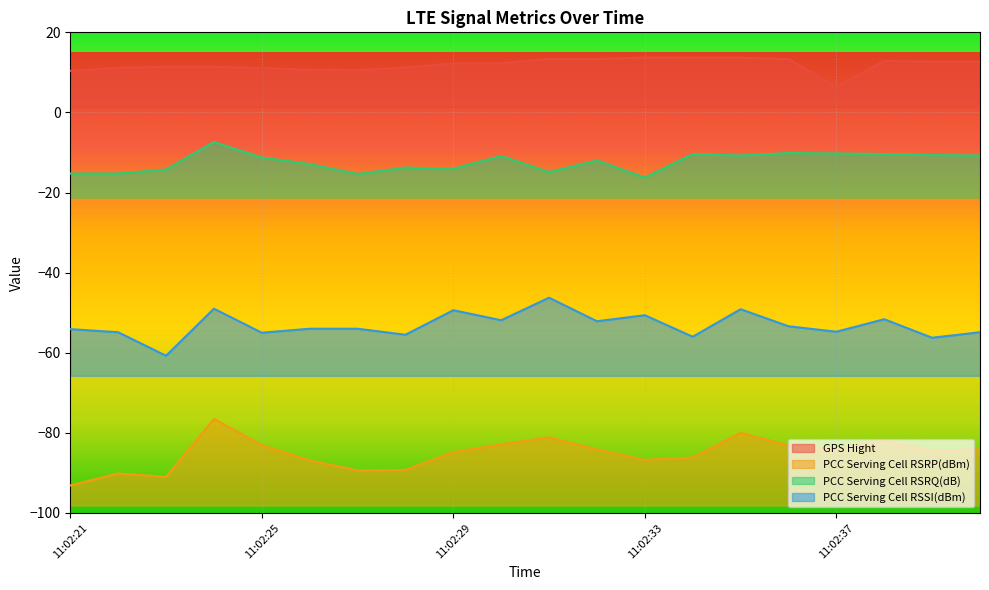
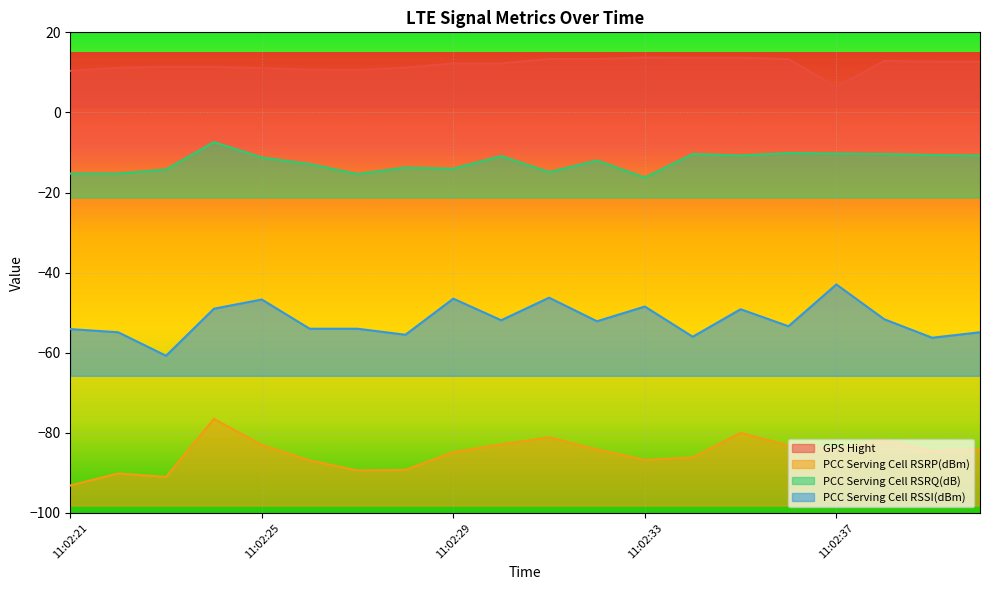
  {
    "GPS Hight": {
      "11:02:21": 10,
      "11:02:25": 11,
      "11:02:29": 12,
      "11:02:33": 14,
      "11:02:37": 6
    },
    "PCC Serving Cell RSRP(dBm)": {
      "11:02:21": -93,
      "11:02:25": -83,
      "11:02:29": -85,
      "11:02:33": -87
    },
    "PCC Serving Cell RSRQ(dB)": {
      "11:02:21": -15,
      "11:02:25": -11,
      "11:02:29": -14,
      "11:02:33": -16,
      "11:02:37": -10
    },
    "PCC Serving Cell RSSI(dBm)": {
      "11:02:21": -54,
-     "11:02:25": -55,
-     "11:02:29": -49,
-     "11:02:33": -51,
-     "11:02:37": -55
+     "11:02:25": -47,
+     "11:02:29": -46,
+     "11:02:33": -48,
+     "11:02:37": -43
    }
  }
